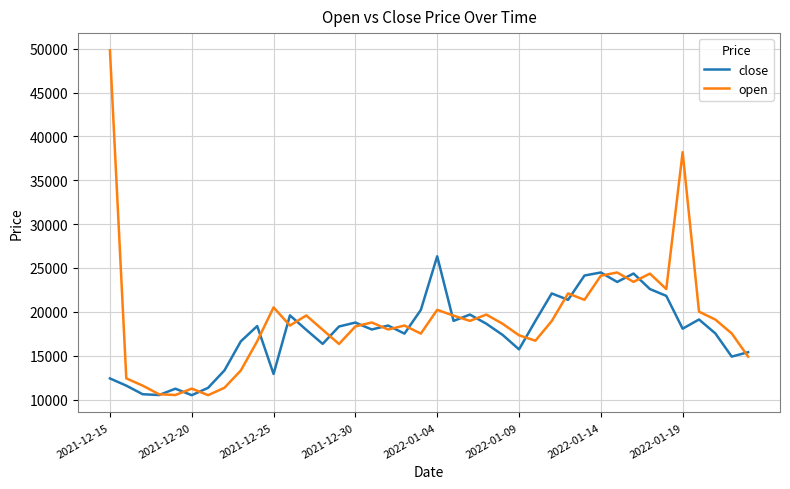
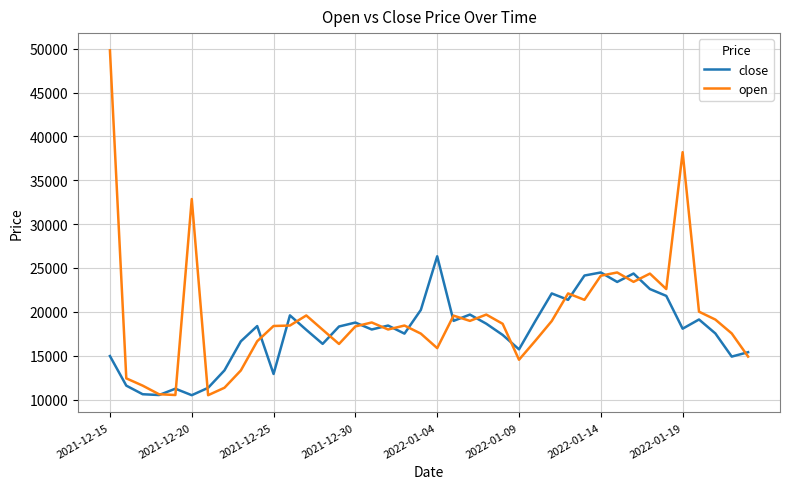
  {
    "close": {
-     "2021-12-15": 12000,
+     "2021-12-15": 15000,
      "2021-12-20": 11000,
      "2021-12-25": 13000,
      "2021-12-30": 19000,
      "2022-01-04": 26000,
      "2022-01-09": 16000,
      "2022-01-14": 24000,
      "2022-01-19": 18000
    },
    "open": {
      "2021-12-15": 50000,
-     "2021-12-20": 11000,
-     "2021-12-25": 21000,
+     "2021-12-20": 33000,
+     "2021-12-25": 18000,
      "2021-12-30": 18000,
-     "2022-01-04": 20000,
-     "2022-01-09": 17000,
+     "2022-01-04": 16000,
+     "2022-01-09": 15000,
      "2022-01-14": 24000,
      "2022-01-19": 38000
    }
  }
